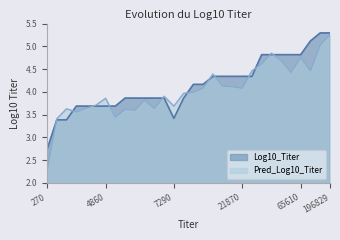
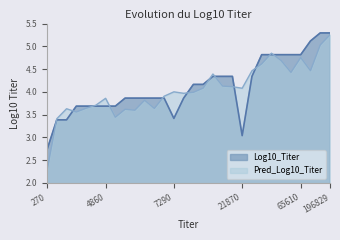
  {
    "Log10_Titer": {
      "270": 2.7,
      "4860": 3.7,
      "7290": 3.4,
-     "21870": 4.3,
+     "21870": 3.0,
      "65610": 4.8
    },
    "Pred_Log10_Titer": {
      "270": 2.3,
      "4860": 3.9,
-     "7290": 3.7,
+     "7290": 4.0,
      "21870": 4.1,
      "65610": 4.8
    }
  }
